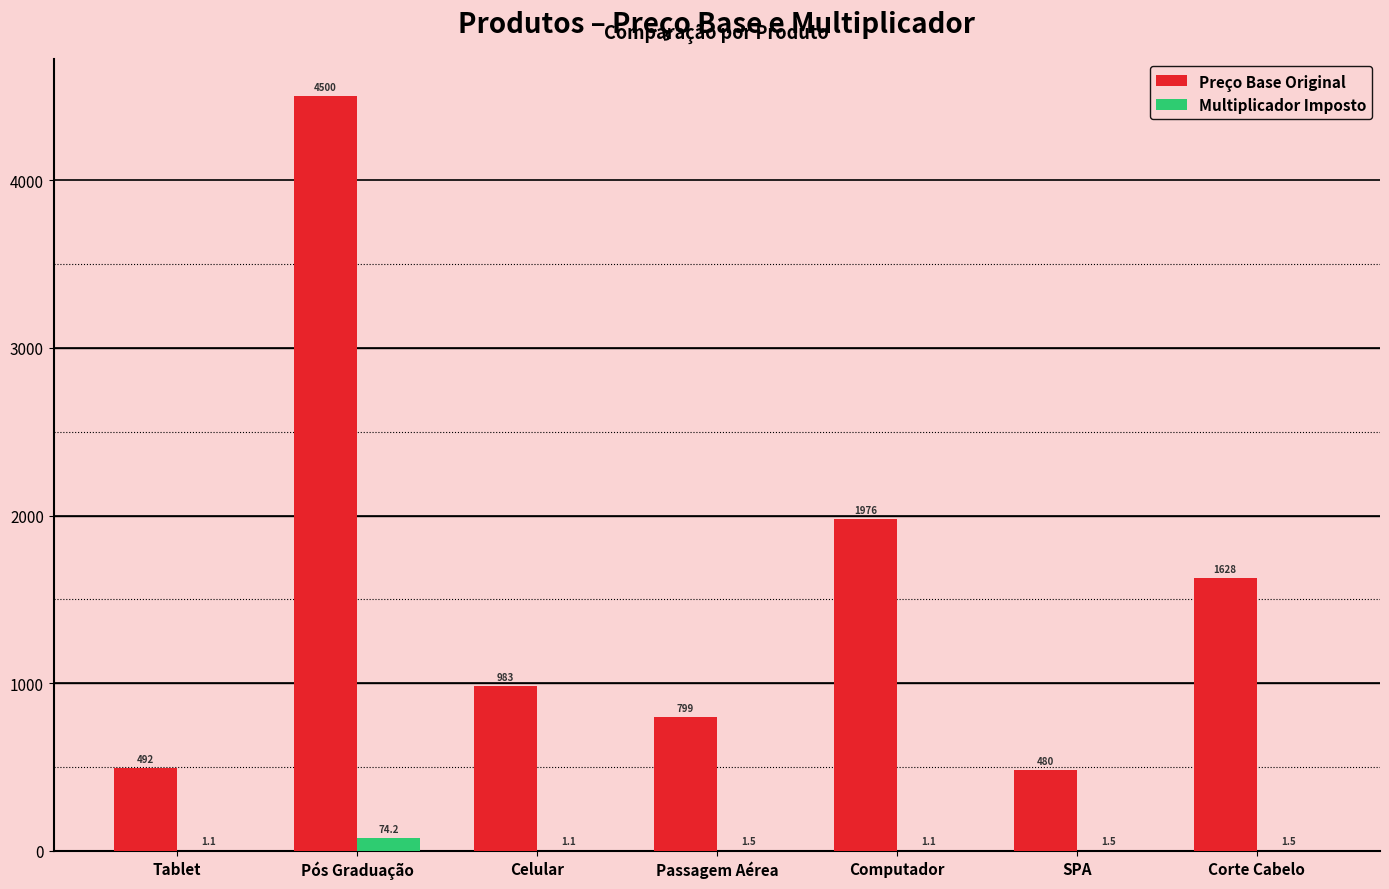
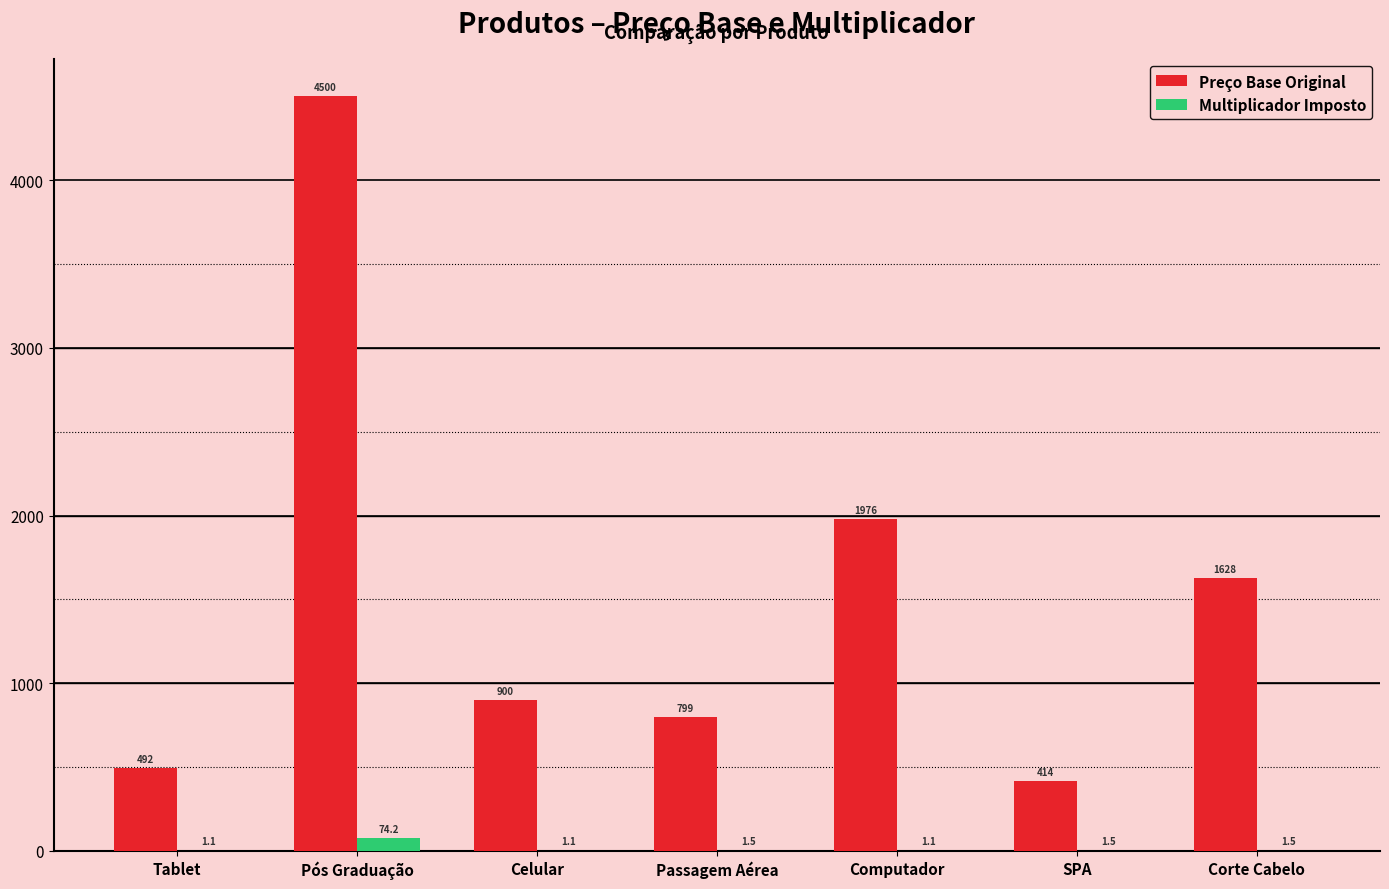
  {
    "Preço Base Original": {
      "Tablet": 492,
      "Pós Graduação": 4500,
-     "Celular": 983,
+     "Celular": 900,
      "Passagem Aérea": 799,
      "Computador": 1976,
-     "SPA": 480,
+     "SPA": 414,
      "Corte Cabelo": 1628
    },
    "Multiplicador Imposto": {
      "Tablet": 1.1,
      "Pós Graduação": 74.2,
      "Celular": 1.1,
      "Passagem Aérea": 1.5,
      "Computador": 1.1,
      "SPA": 1.5,
      "Corte Cabelo": 1.5
    }
  }
